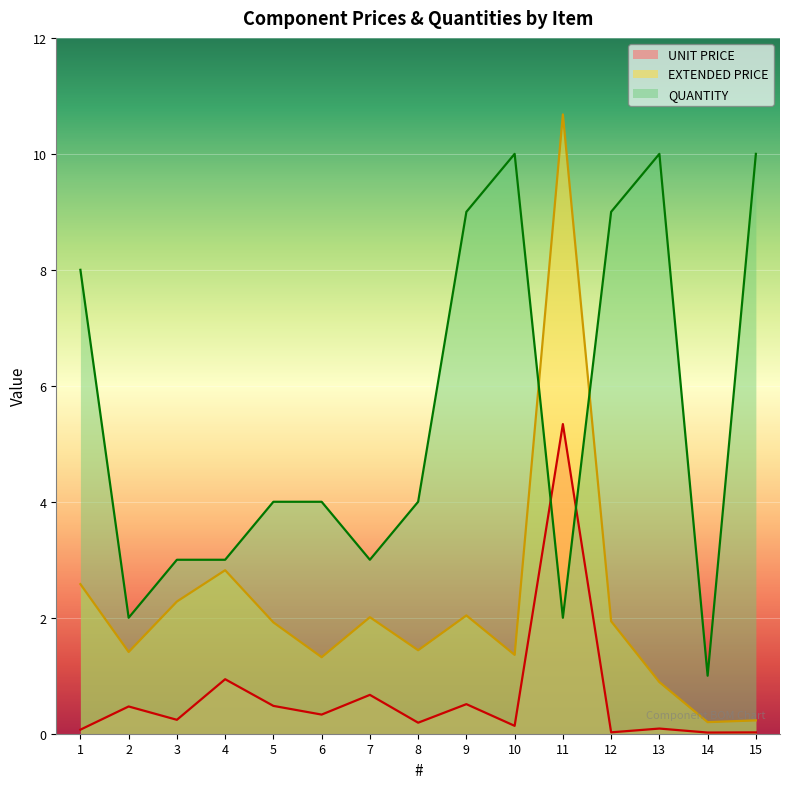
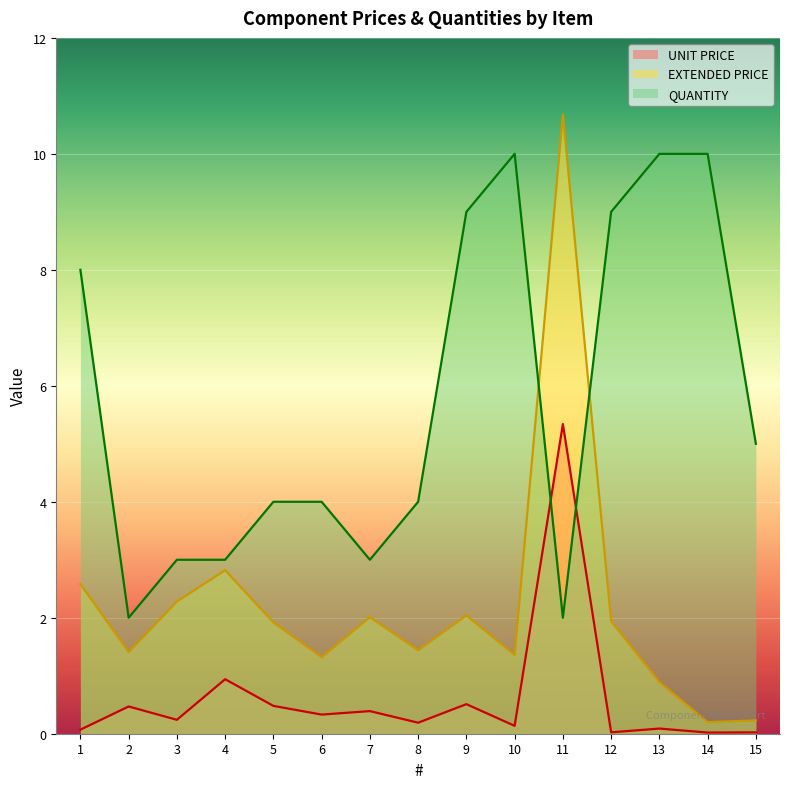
  {
    "UNIT PRICE": {
      "1": 0.1,
      "2": 0.5,
      "3": 0.2,
      "4": 0.9,
      "5": 0.5,
      "6": 0.3,
-     "7": 0.7,
+     "7": 0.4,
      "8": 0.2,
      "9": 0.5,
      "10": 0.1,
      "11": 5.3,
      "12": 0.0,
      "13": 0.1,
      "14": 0.0,
      "15": 0.0
    },
    "EXTENDED PRICE": {
      "1": 2.6,
      "2": 1.4,
      "3": 2.3,
      "4": 2.8,
      "5": 1.9,
      "6": 1.3,
      "7": 2.0,
      "8": 1.4,
      "9": 2.0,
      "10": 1.4,
      "11": 10.7,
      "12": 1.9,
      "13": 0.9,
      "14": 0.2,
      "15": 0.2
    },
    "QUANTITY": {
      "1": 8,
      "2": 2,
      "3": 3,
      "4": 3,
      "5": 4,
      "6": 4,
      "7": 3,
      "8": 4,
      "9": 9,
      "10": 10,
      "11": 2,
      "12": 9,
      "13": 10,
-     "14": 1,
-     "15": 10
+     "14": 10,
+     "15": 5
    }
  }
